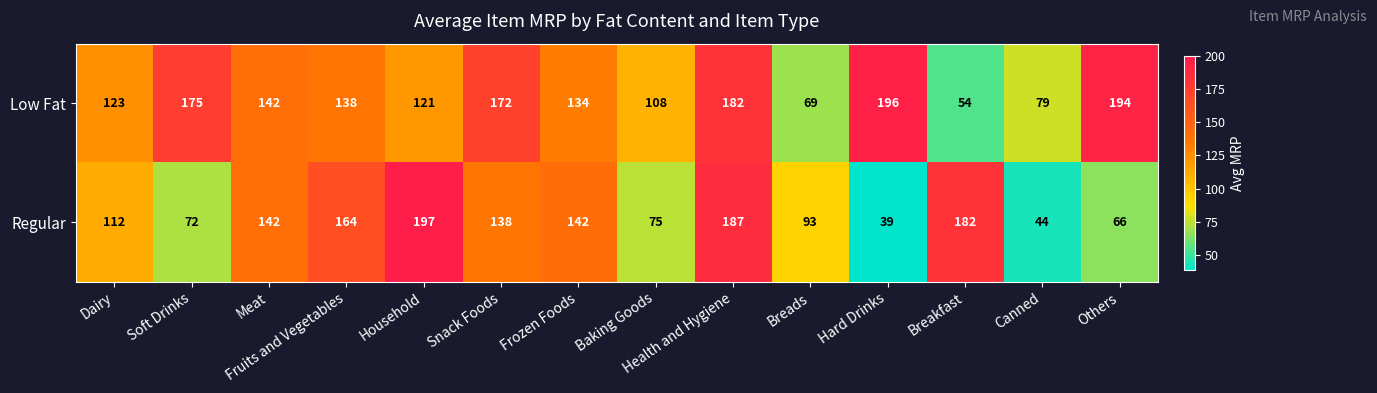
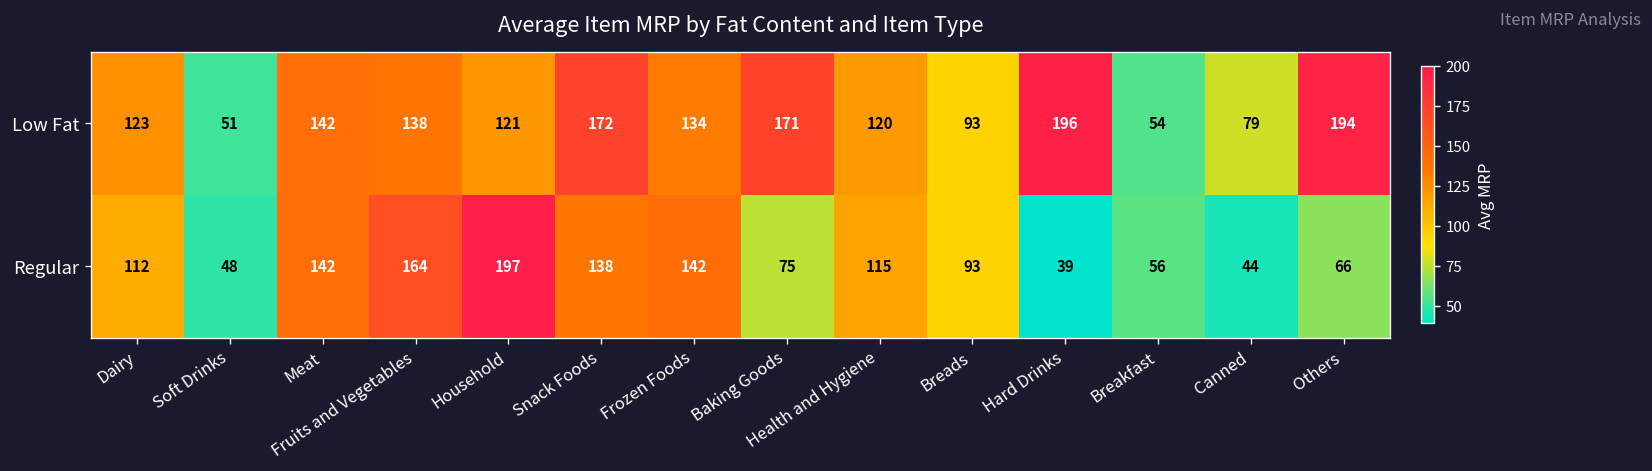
  {
    "Low Fat": {
      "Dairy": 123,
-     "Soft Drinks": 175,
+     "Soft Drinks": 51,
      "Meat": 142,
      "Fruits and Vegetables": 138,
      "Household": 121,
      "Snack Foods": 172,
      "Frozen Foods": 134,
-     "Baking Goods": 108,
-     "Health and Hygiene": 182,
-     "Breads": 69,
+     "Baking Goods": 171,
+     "Health and Hygiene": 120,
+     "Breads": 93,
      "Hard Drinks": 196,
      "Breakfast": 54,
      "Canned": 79,
      "Others": 194
    },
    "Regular": {
      "Dairy": 112,
-     "Soft Drinks": 72,
+     "Soft Drinks": 48,
      "Meat": 142,
      "Fruits and Vegetables": 164,
      "Household": 197,
      "Snack Foods": 138,
      "Frozen Foods": 142,
      "Baking Goods": 75,
-     "Health and Hygiene": 187,
+     "Health and Hygiene": 115,
      "Breads": 93,
      "Hard Drinks": 39,
-     "Breakfast": 182,
+     "Breakfast": 56,
      "Canned": 44,
      "Others": 66
    }
  }
